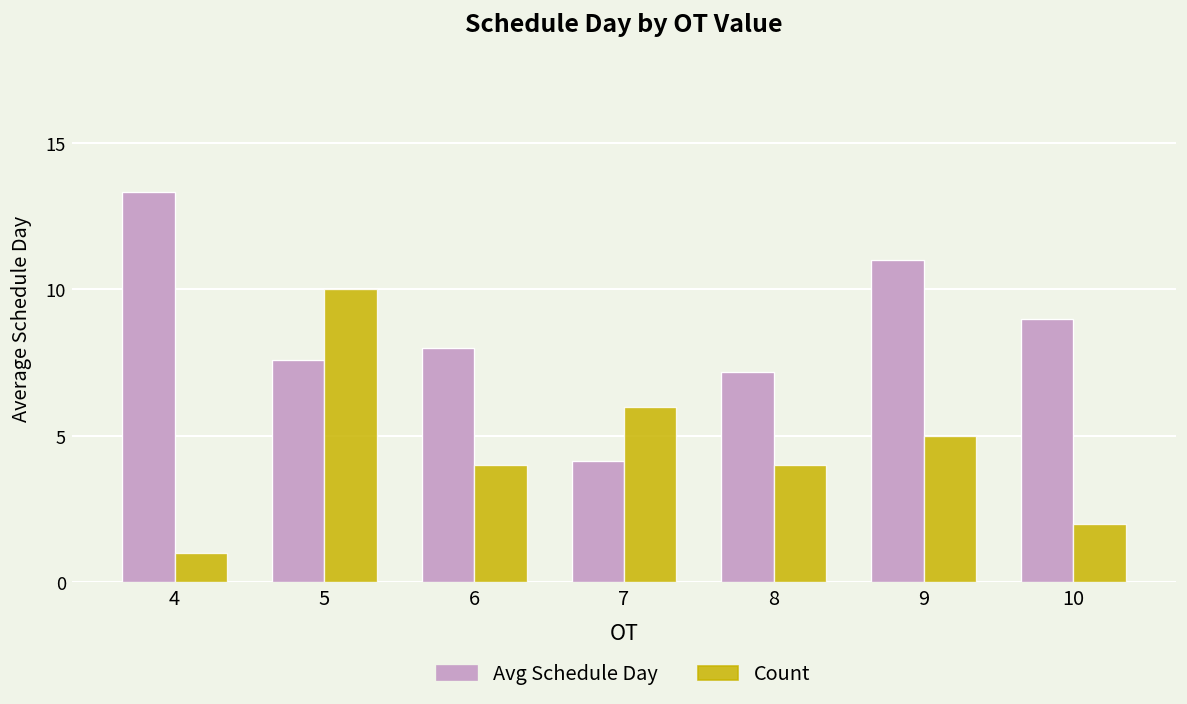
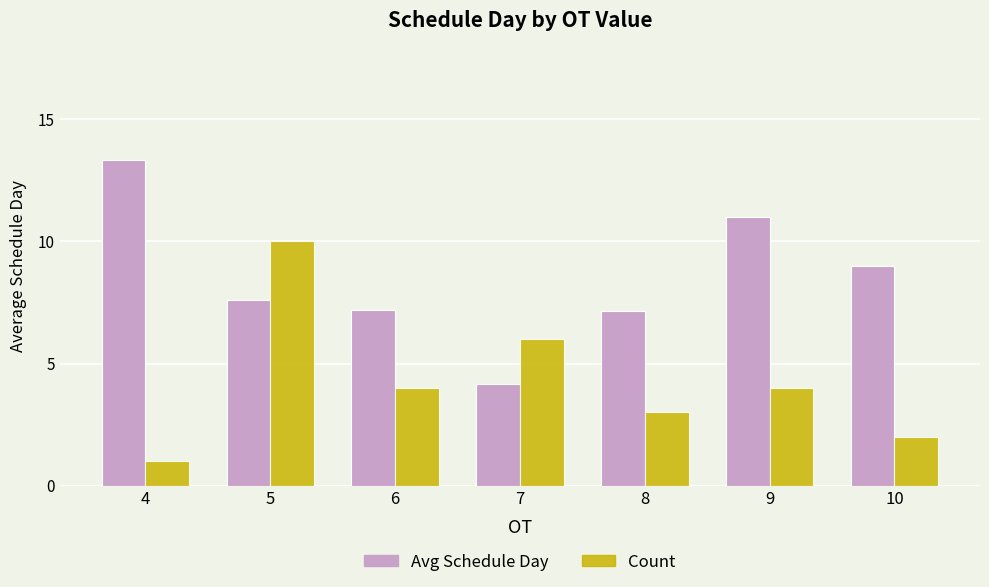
  {
    "Avg Schedule Day": {
      "4": 13.3,
      "5": 7.6,
-     "6": 8.0,
+     "6": 7.2,
      "7": 4.2,
      "8": 7.2,
      "9": 11.0,
      "10": 9.0
    },
    "Count": {
      "4": 1,
      "5": 10,
      "6": 4,
      "7": 6,
-     "8": 4,
-     "9": 5,
+     "8": 3,
+     "9": 4,
      "10": 2
    }
  }
